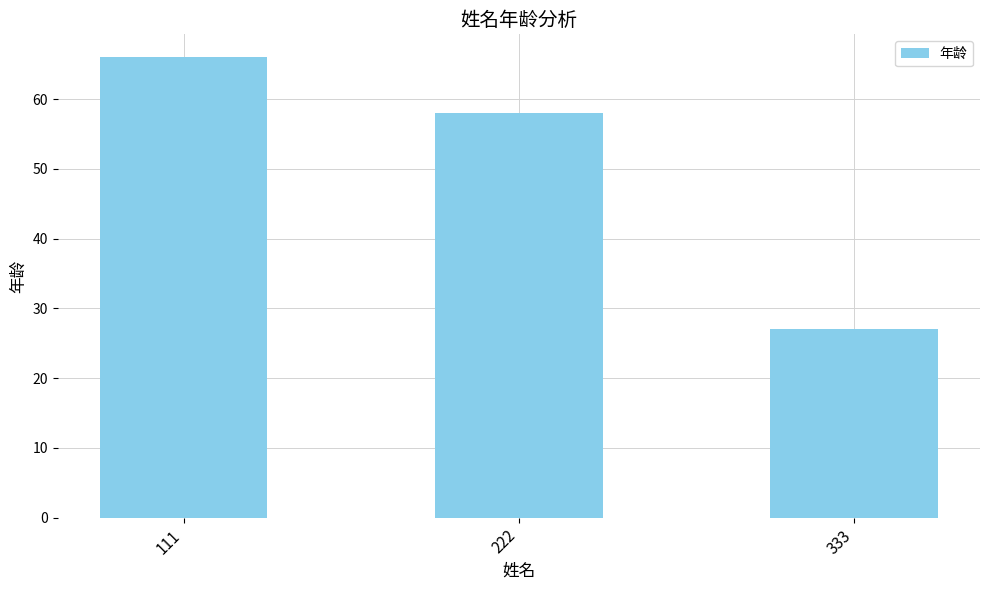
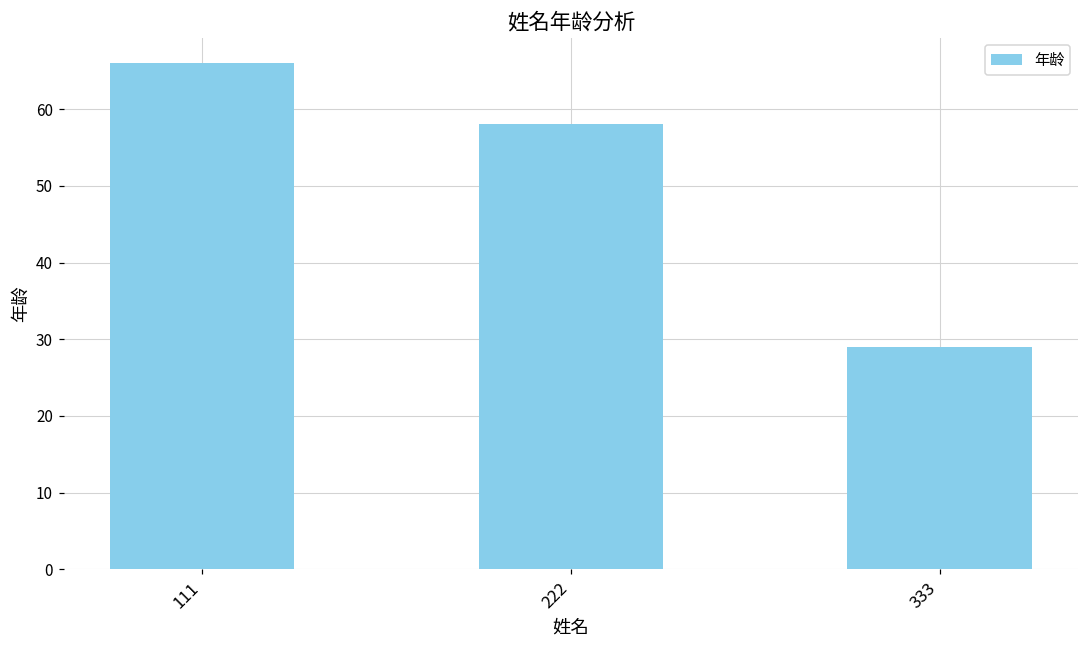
  {
    "111": 66,
    "222": 58,
-   "333": 27
+   "333": 29
  }
